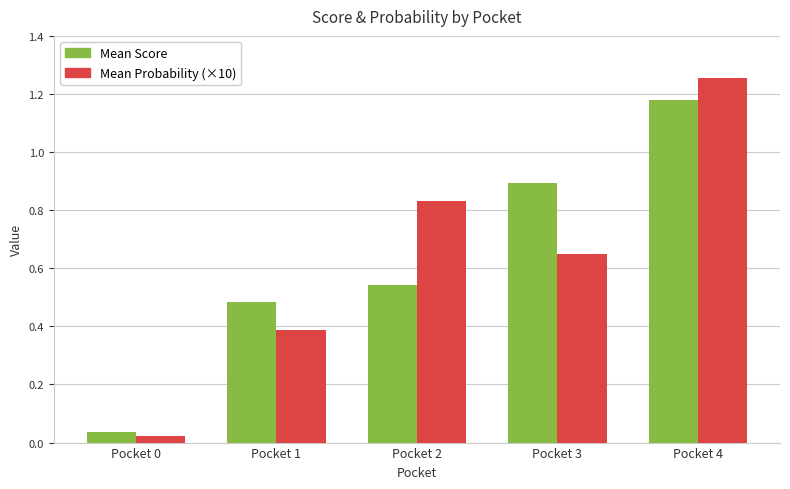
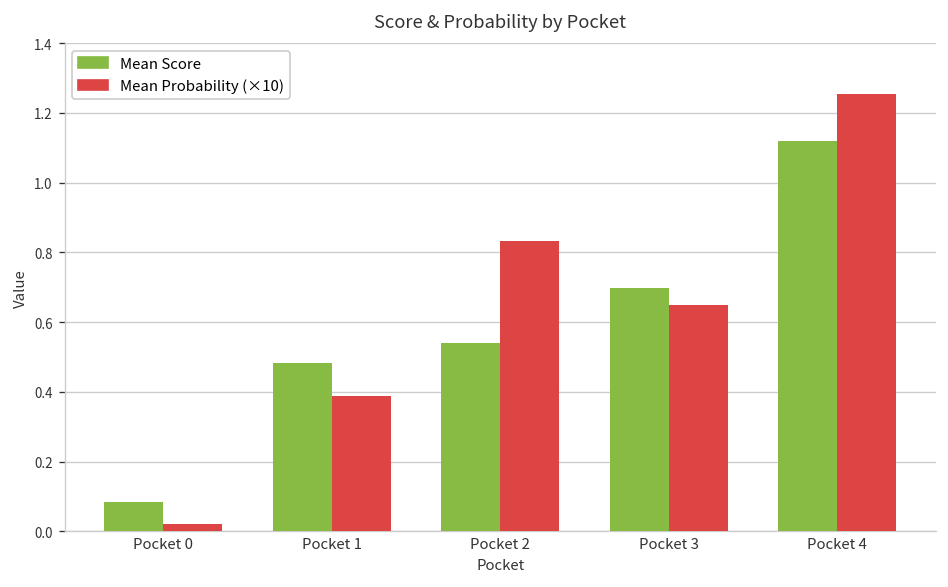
  {
    "Mean Score": {
-     "Pocket 0": 0.04,
+     "Pocket 0": 0.09,
      "Pocket 1": 0.48,
      "Pocket 2": 0.54,
-     "Pocket 3": 0.89,
-     "Pocket 4": 1.18
+     "Pocket 3": 0.70,
+     "Pocket 4": 1.12
    },
    "Mean Probability (×10)": {
      "Pocket 0": 0.02,
      "Pocket 1": 0.39,
      "Pocket 2": 0.83,
      "Pocket 3": 0.65,
      "Pocket 4": 1.25
    }
  }
